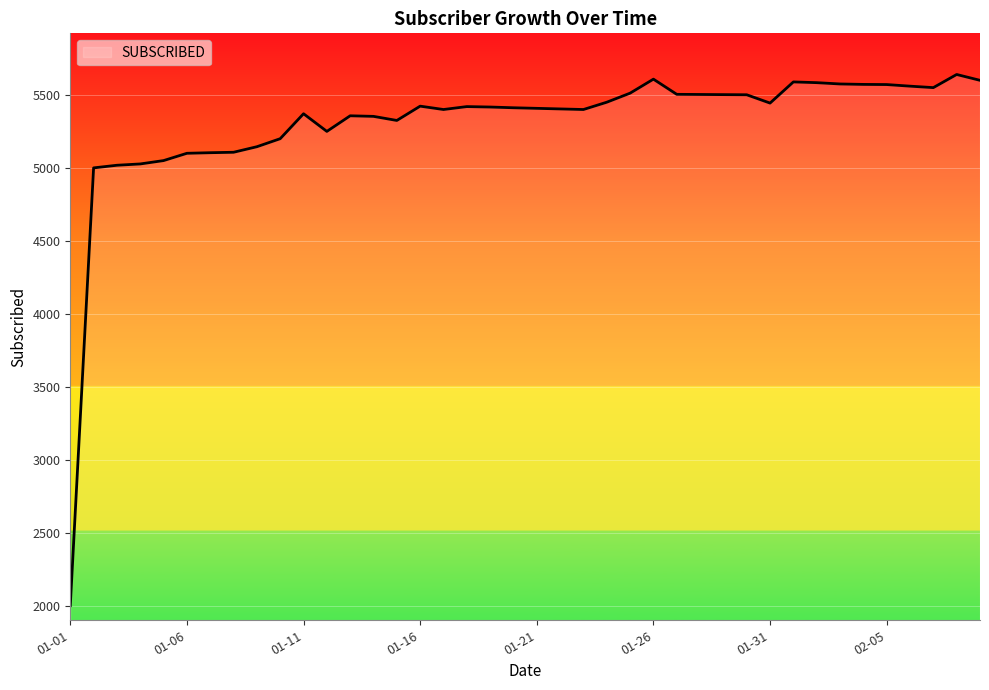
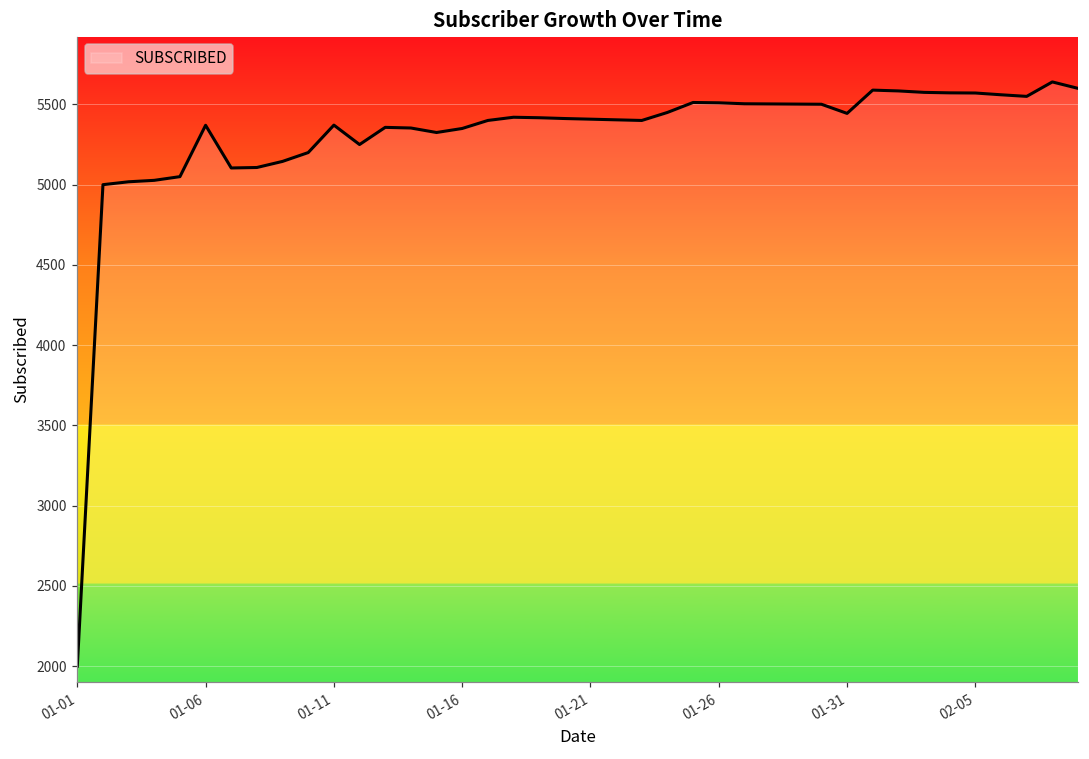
  {
    "01-01": 2000,
-   "01-06": 5100,
+   "01-06": 5370,
    "01-11": 5370,
-   "01-16": 5420,
+   "01-16": 5350,
    "01-21": 5410,
-   "01-26": 5610,
+   "01-26": 5510,
    "01-31": 5440,
    "02-05": 5570
  }
